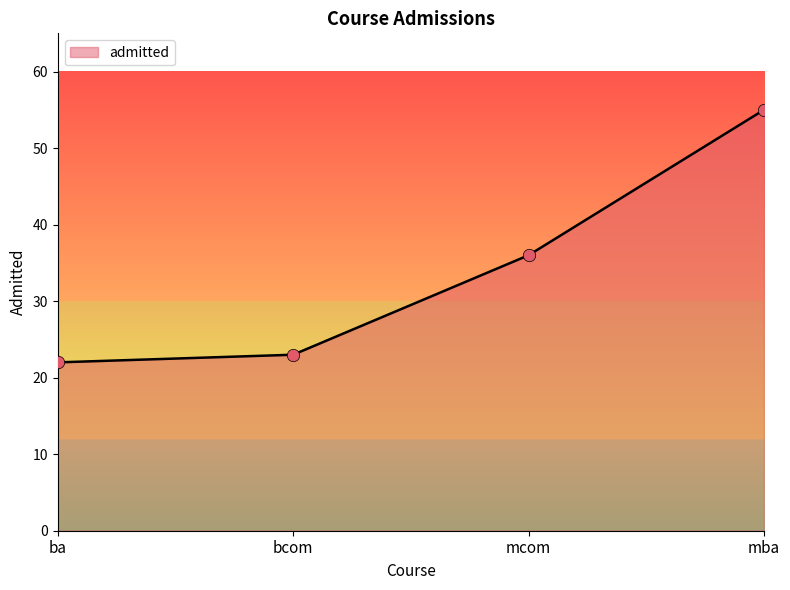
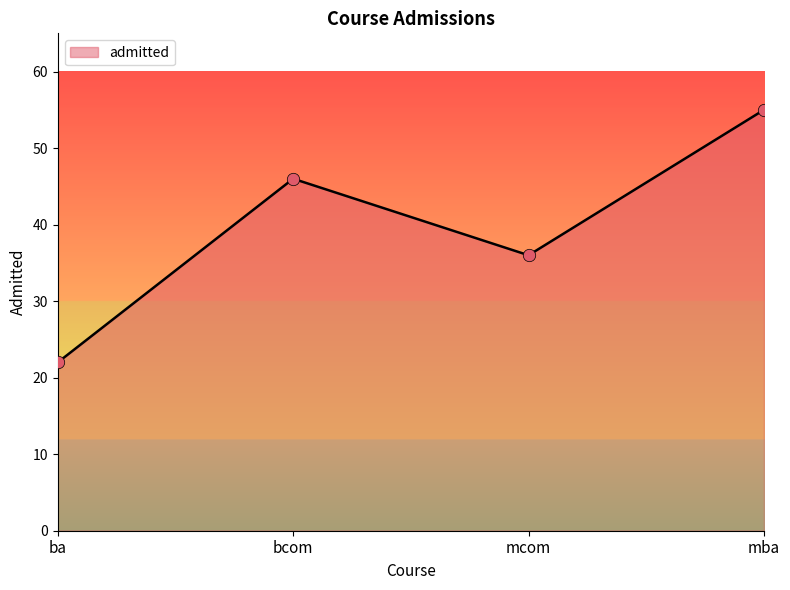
  {
    "ba": 22,
-   "bcom": 23,
+   "bcom": 46,
    "mcom": 36,
    "mba": 55
  }
